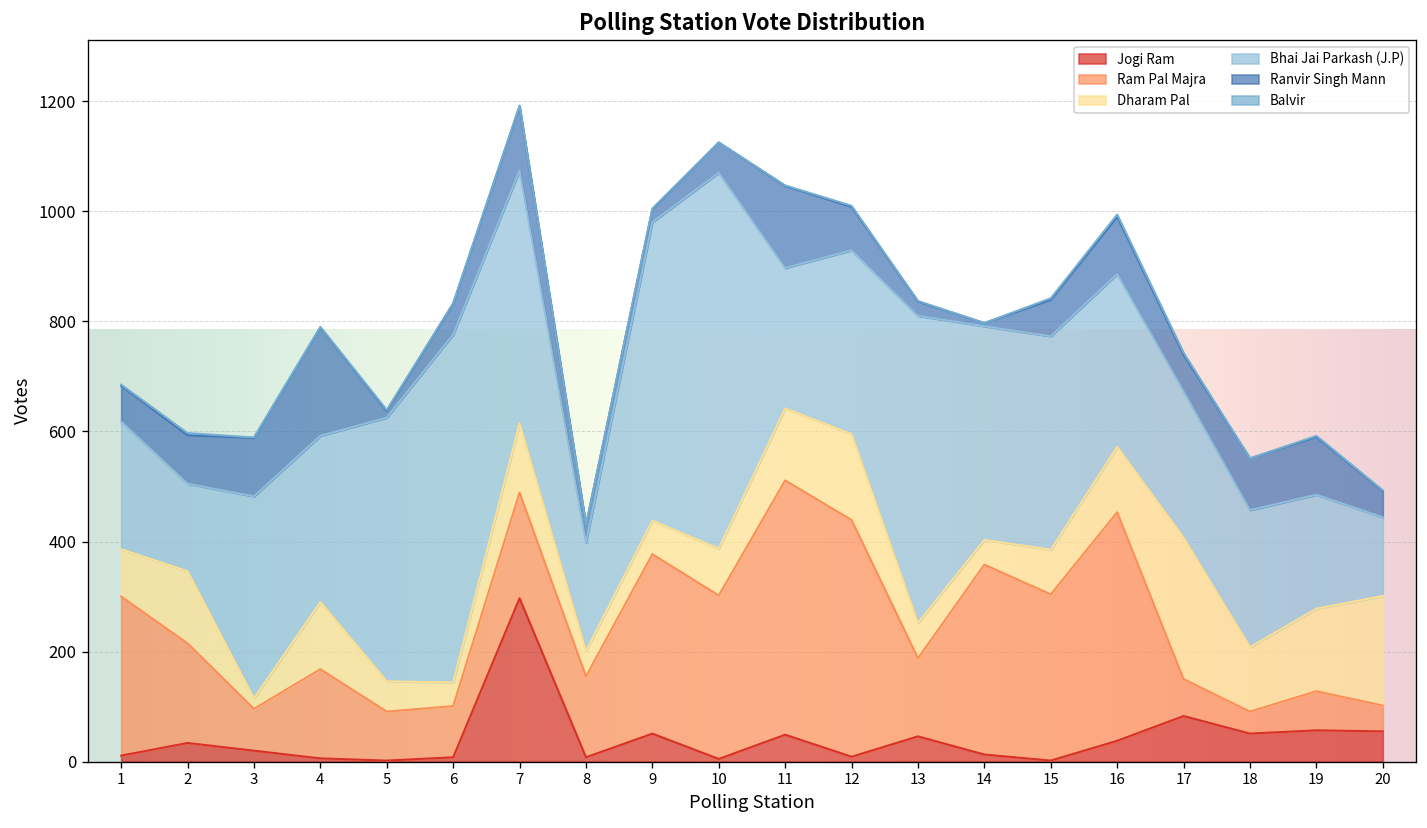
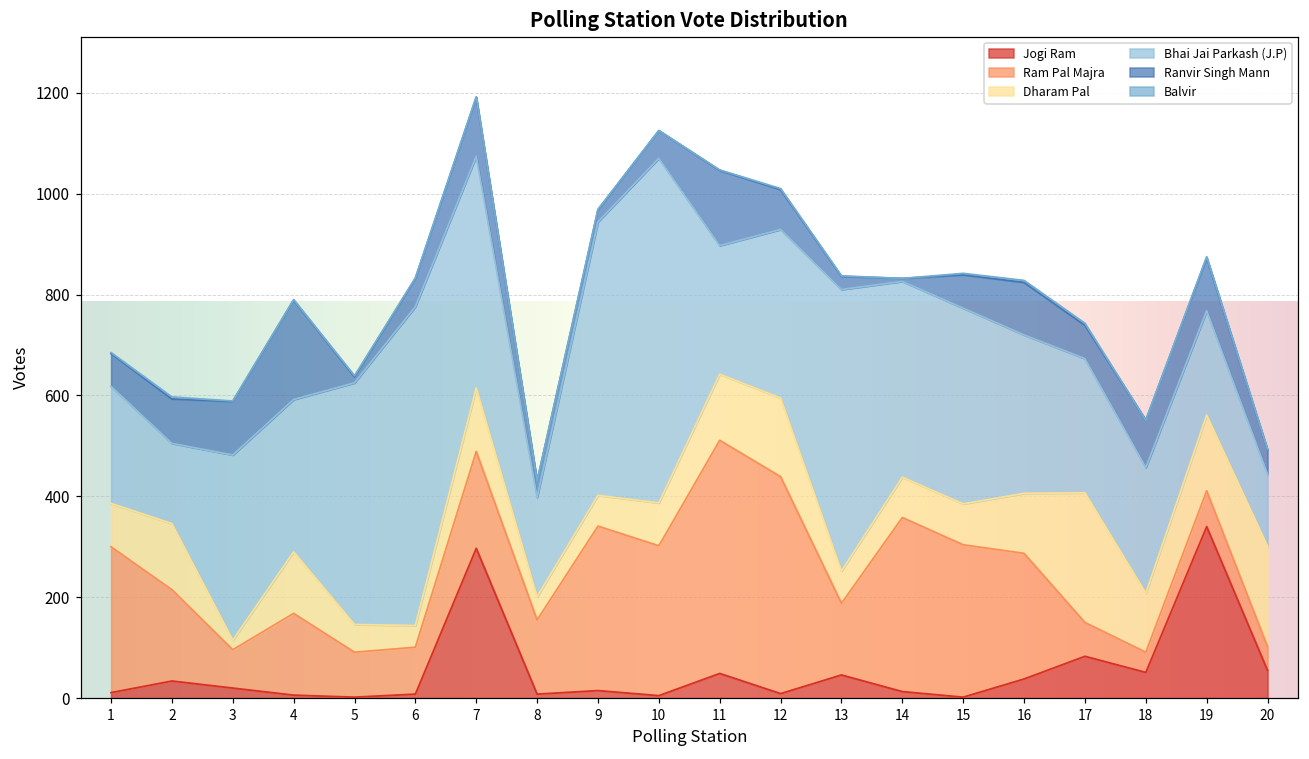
  {
    "Jogi Ram": {
      "1": 10,
      "2": 30,
      "3": 20,
      "4": 10,
      "5": 0,
      "6": 10,
      "7": 300,
      "8": 10,
-     "9": 50,
+     "9": 20,
      "10": 10,
      "11": 50,
      "12": 10,
      "13": 50,
      "14": 10,
      "15": 0,
      "16": 40,
      "17": 80,
      "18": 50,
-     "19": 60,
+     "19": 340,
      "20": 60
    },
    "Ram Pal Majra": {
      "1": 290,
      "2": 180,
      "3": 80,
      "4": 160,
      "5": 90,
      "6": 90,
      "7": 190,
      "8": 150,
      "9": 330,
      "10": 300,
      "11": 460,
      "12": 430,
      "13": 140,
      "14": 350,
      "15": 300,
-     "16": 420,
+     "16": 250,
      "17": 70,
      "18": 40,
      "19": 70,
      "20": 50
    },
    "Dharam Pal": {
      "1": 90,
      "2": 130,
      "3": 20,
      "4": 120,
      "5": 60,
      "6": 40,
      "7": 130,
      "8": 50,
      "9": 60,
      "10": 90,
      "11": 130,
      "12": 160,
      "13": 60,
-     "14": 50,
+     "14": 80,
      "15": 80,
      "16": 120,
      "17": 260,
      "18": 120,
      "19": 150,
      "20": 200
    }
  }
